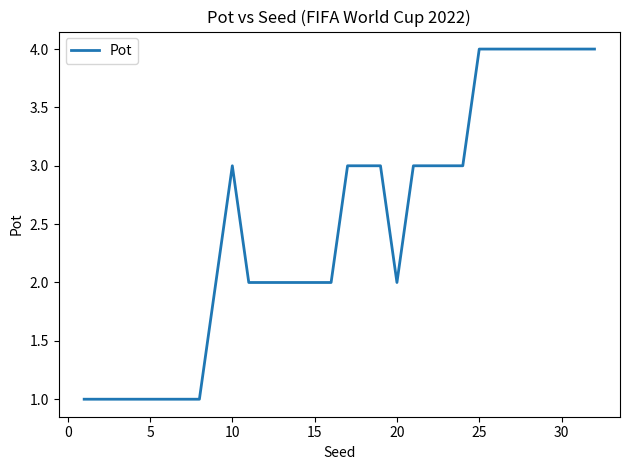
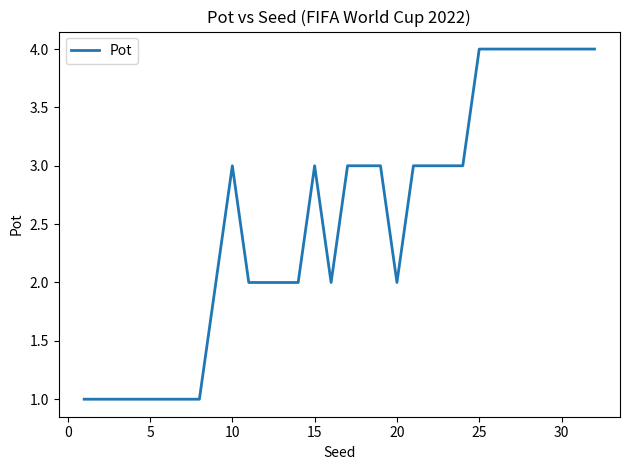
  {
    "5": 1,
    "10": 3,
-   "15": 2,
+   "15": 3,
    "20": 2,
    "25": 4,
    "30": 4
  }
